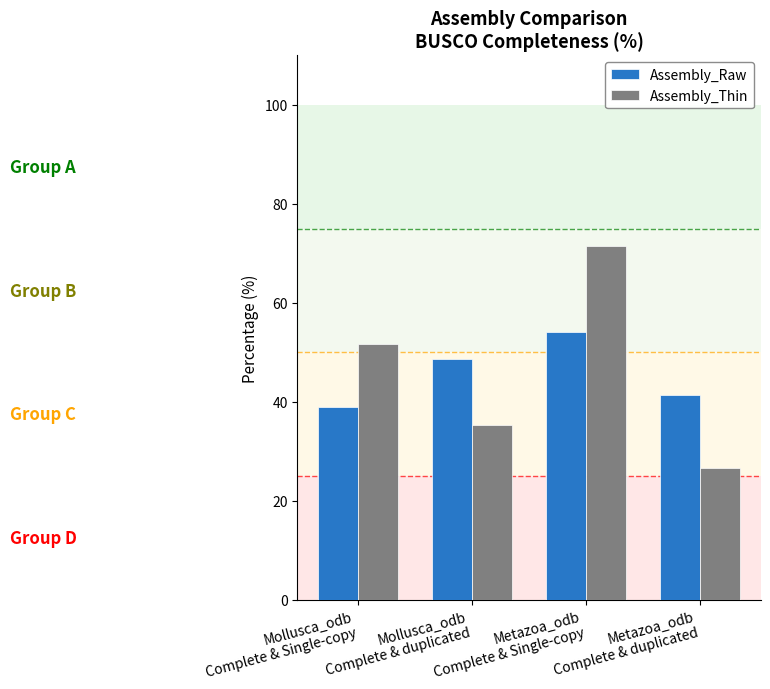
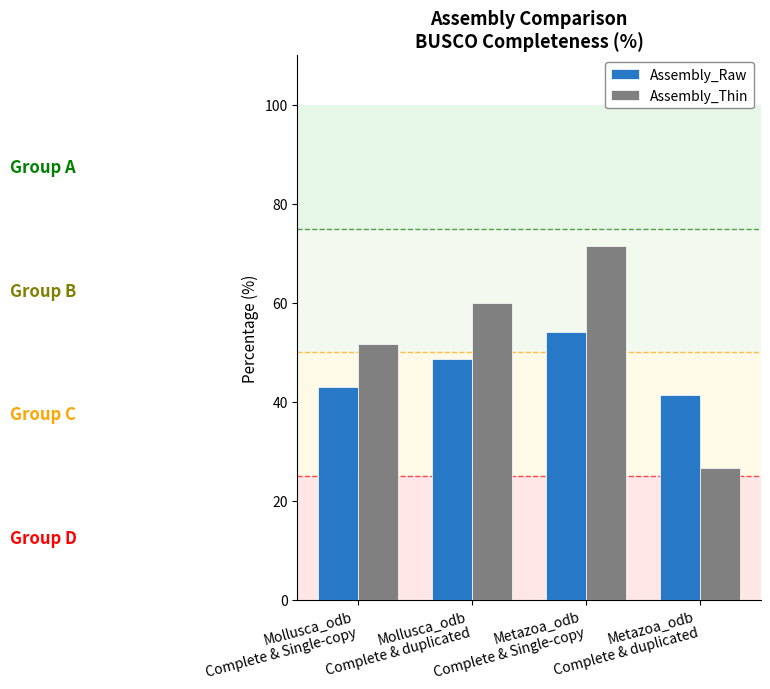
  {
    "Assembly_Raw": {
-     "Mollusca_odb Complete & Single-copy": 39,
+     "Mollusca_odb Complete & Single-copy": 43,
      "Mollusca_odb Complete & duplicated": 49,
      "Metazoa_odb Complete & Single-copy": 54,
      "Metazoa_odb Complete & duplicated": 41
    },
    "Assembly_Thin": {
      "Mollusca_odb Complete & Single-copy": 52,
-     "Mollusca_odb Complete & duplicated": 35,
+     "Mollusca_odb Complete & duplicated": 60,
      "Metazoa_odb Complete & Single-copy": 72,
      "Metazoa_odb Complete & duplicated": 27
    }
  }
